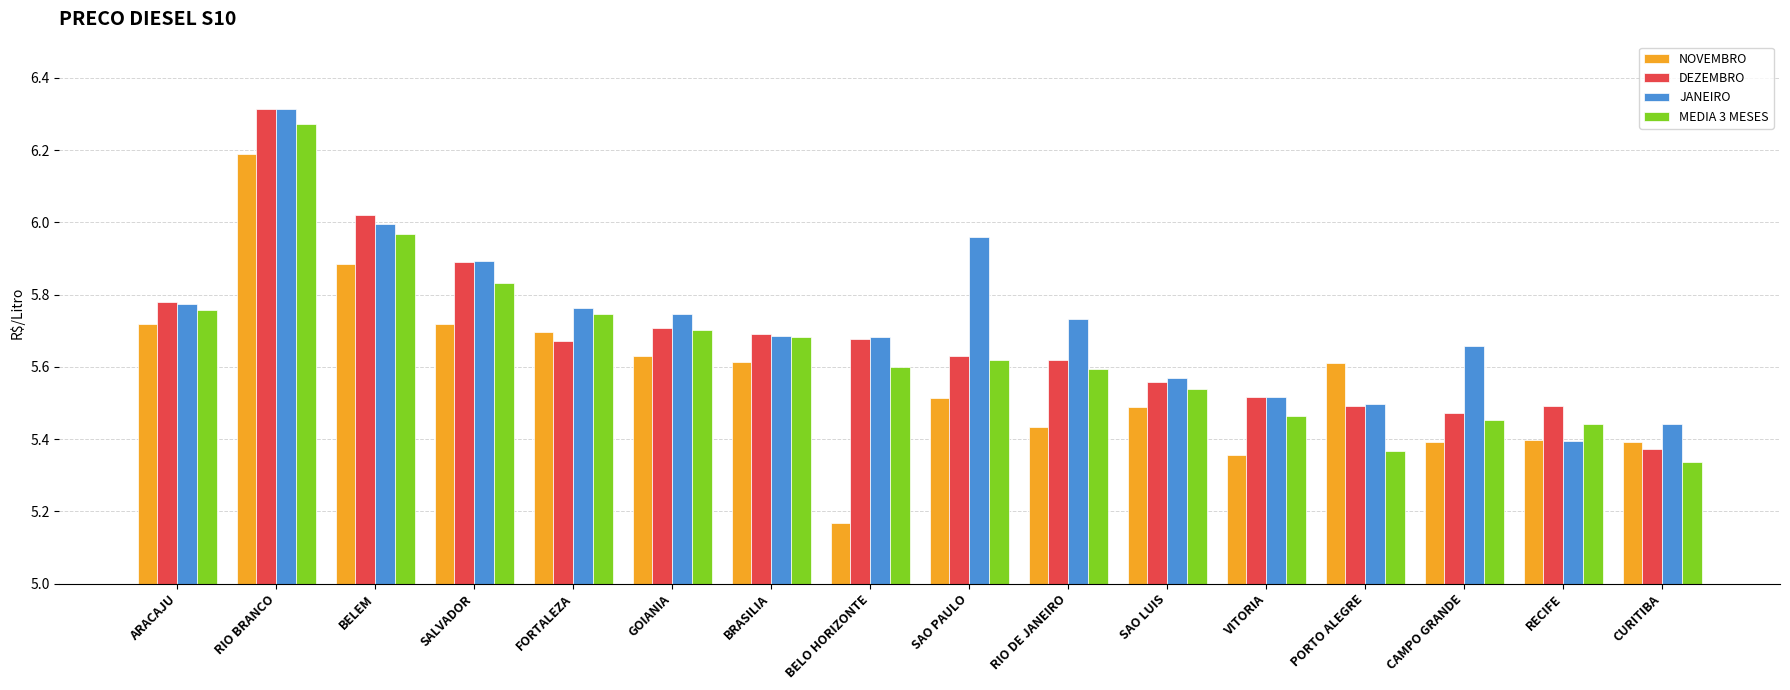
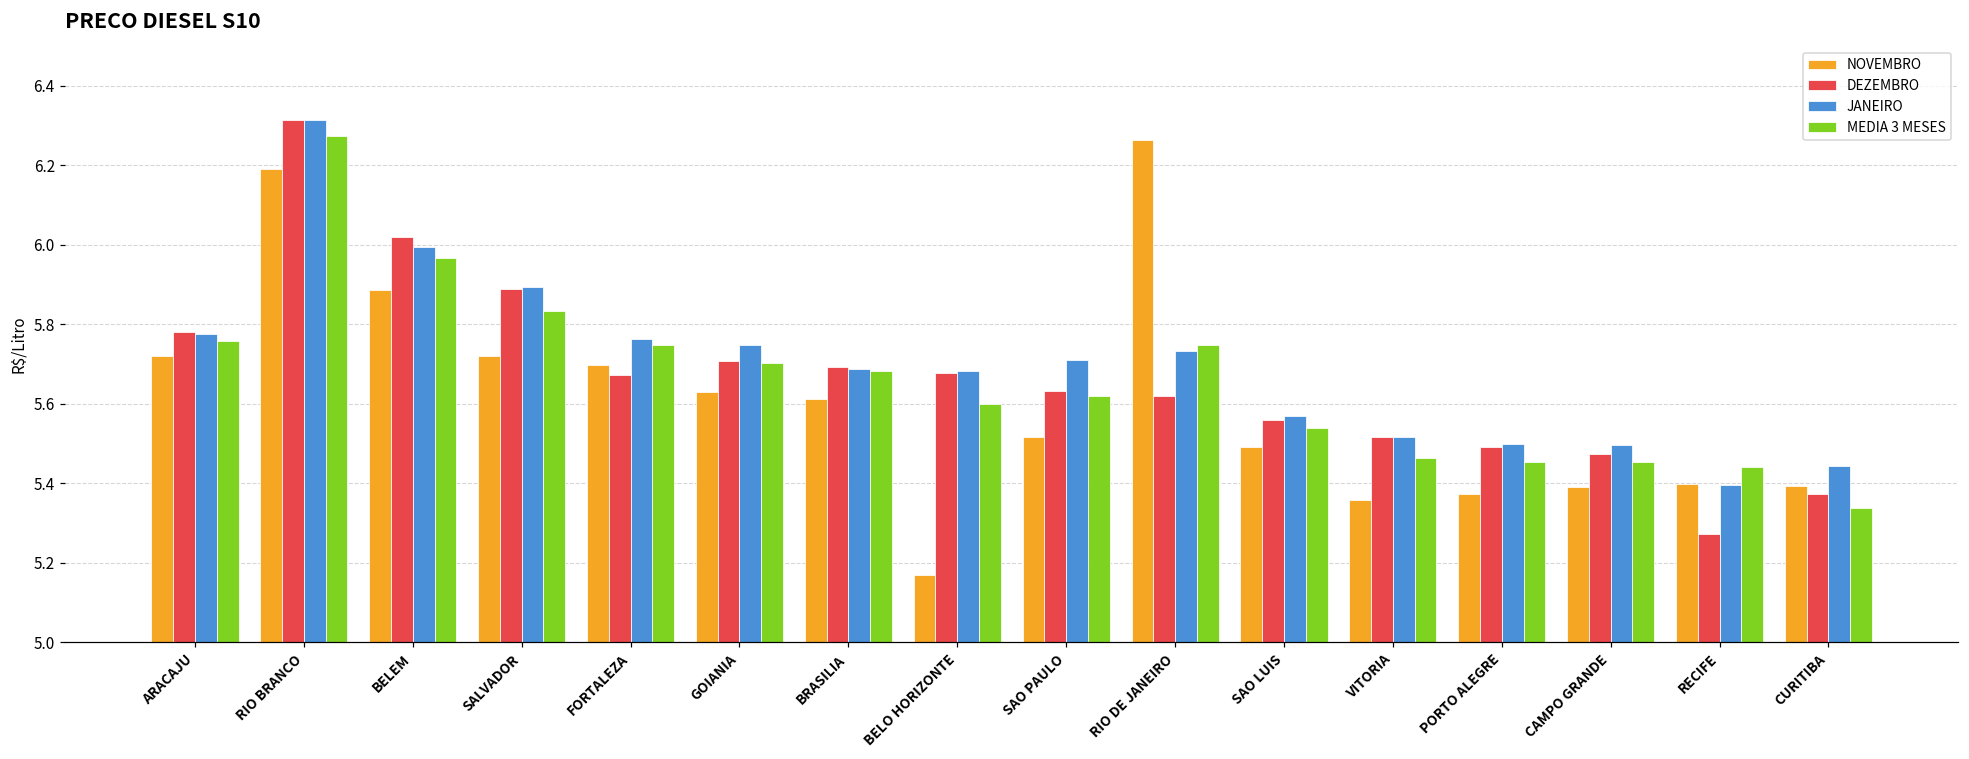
  {
    "NOVEMBRO": {
      "ARACAJU": 5.72,
      "RIO BRANCO": 6.19,
      "BELEM": 5.89,
      "SALVADOR": 5.72,
      "FORTALEZA": 5.70,
      "GOIANIA": 5.63,
      "BRASILIA": 5.61,
      "BELO HORIZONTE": 5.17,
      "SAO PAULO": 5.52,
-     "RIO DE JANEIRO": 5.43,
+     "RIO DE JANEIRO": 6.26,
      "SAO LUIS": 5.49,
      "VITORIA": 5.36,
-     "PORTO ALEGRE": 5.61,
+     "PORTO ALEGRE": 5.37,
      "CAMPO GRANDE": 5.39,
      "RECIFE": 5.40,
      "CURITIBA": 5.39
    },
    "DEZEMBRO": {
      "ARACAJU": 5.78,
      "RIO BRANCO": 6.31,
      "BELEM": 6.02,
      "SALVADOR": 5.89,
      "FORTALEZA": 5.67,
      "GOIANIA": 5.71,
      "BRASILIA": 5.69,
      "BELO HORIZONTE": 5.68,
      "SAO PAULO": 5.63,
      "RIO DE JANEIRO": 5.62,
      "SAO LUIS": 5.56,
      "VITORIA": 5.52,
      "PORTO ALEGRE": 5.49,
      "CAMPO GRANDE": 5.47,
-     "RECIFE": 5.49,
+     "RECIFE": 5.27,
      "CURITIBA": 5.37
    },
    "JANEIRO": {
      "ARACAJU": 5.78,
      "RIO BRANCO": 6.31,
      "BELEM": 5.99,
      "SALVADOR": 5.89,
      "FORTALEZA": 5.76,
      "GOIANIA": 5.75,
      "BRASILIA": 5.69,
      "BELO HORIZONTE": 5.68,
-     "SAO PAULO": 5.96,
+     "SAO PAULO": 5.71,
      "RIO DE JANEIRO": 5.73,
      "SAO LUIS": 5.57,
      "VITORIA": 5.52,
      "PORTO ALEGRE": 5.50,
-     "CAMPO GRANDE": 5.66,
+     "CAMPO GRANDE": 5.50,
      "RECIFE": 5.39,
      "CURITIBA": 5.44
    },
    "MEDIA 3 MESES": {
      "ARACAJU": 5.76,
      "RIO BRANCO": 6.27,
      "BELEM": 5.97,
      "SALVADOR": 5.83,
      "FORTALEZA": 5.75,
      "GOIANIA": 5.70,
      "BRASILIA": 5.68,
      "BELO HORIZONTE": 5.60,
      "SAO PAULO": 5.62,
-     "RIO DE JANEIRO": 5.59,
+     "RIO DE JANEIRO": 5.75,
      "SAO LUIS": 5.54,
      "VITORIA": 5.46,
-     "PORTO ALEGRE": 5.37,
+     "PORTO ALEGRE": 5.45,
      "CAMPO GRANDE": 5.45,
      "RECIFE": 5.44,
      "CURITIBA": 5.34
    }
  }
